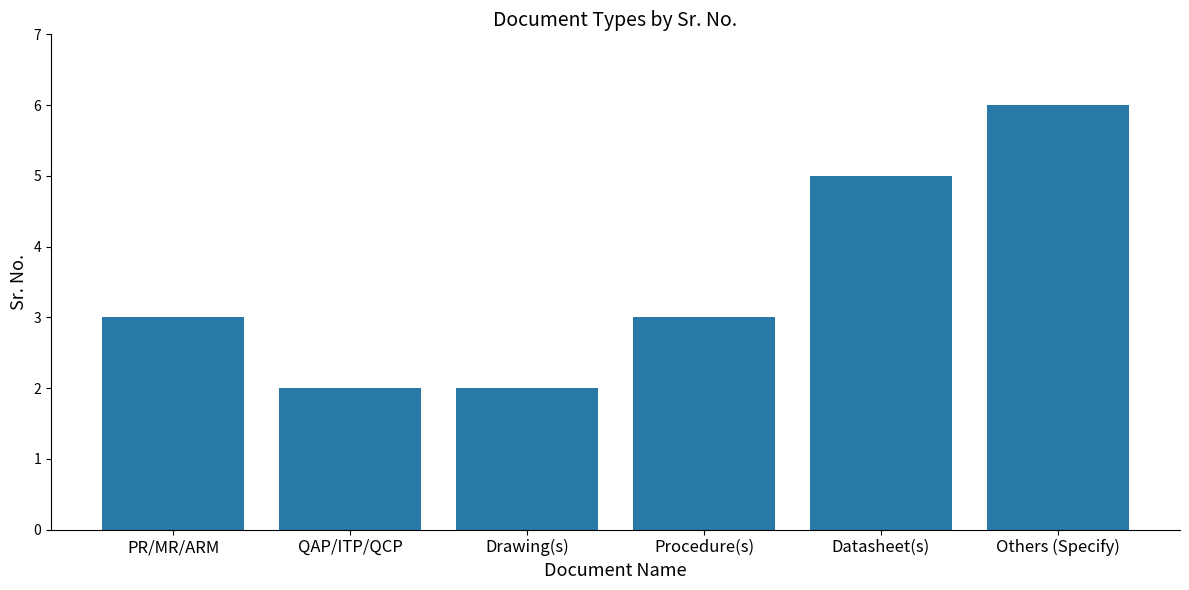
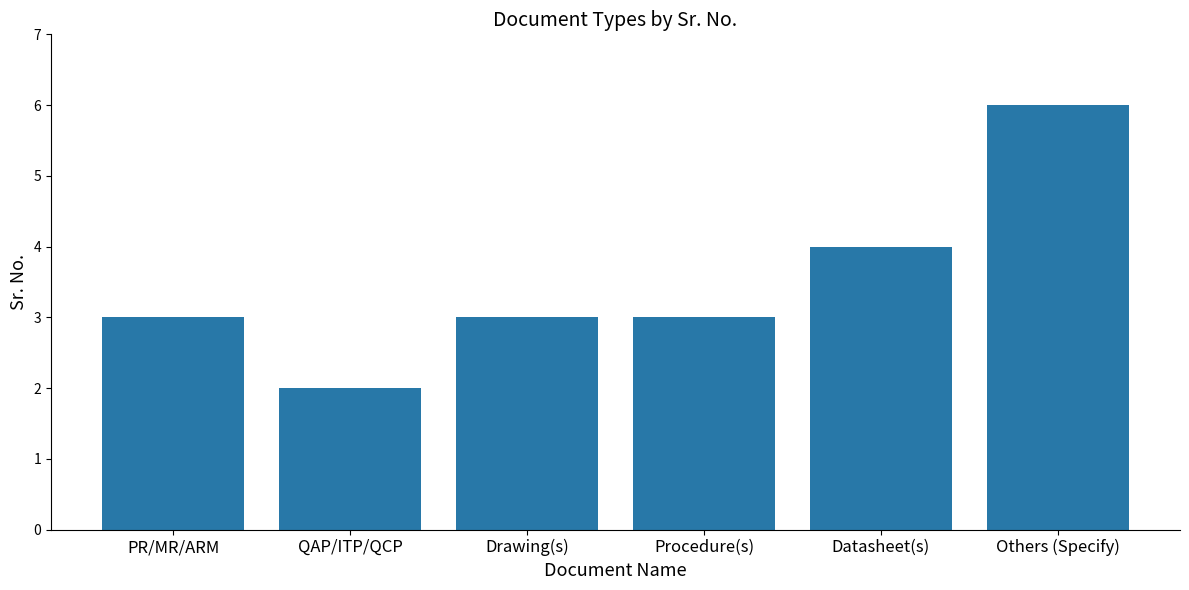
  {
    "PR/MR/ARM": 3,
    "QAP/ITP/QCP": 2,
-   "Drawing(s)": 2,
+   "Drawing(s)": 3,
    "Procedure(s)": 3,
-   "Datasheet(s)": 5,
+   "Datasheet(s)": 4,
    "Others (Specify)": 6
  }
